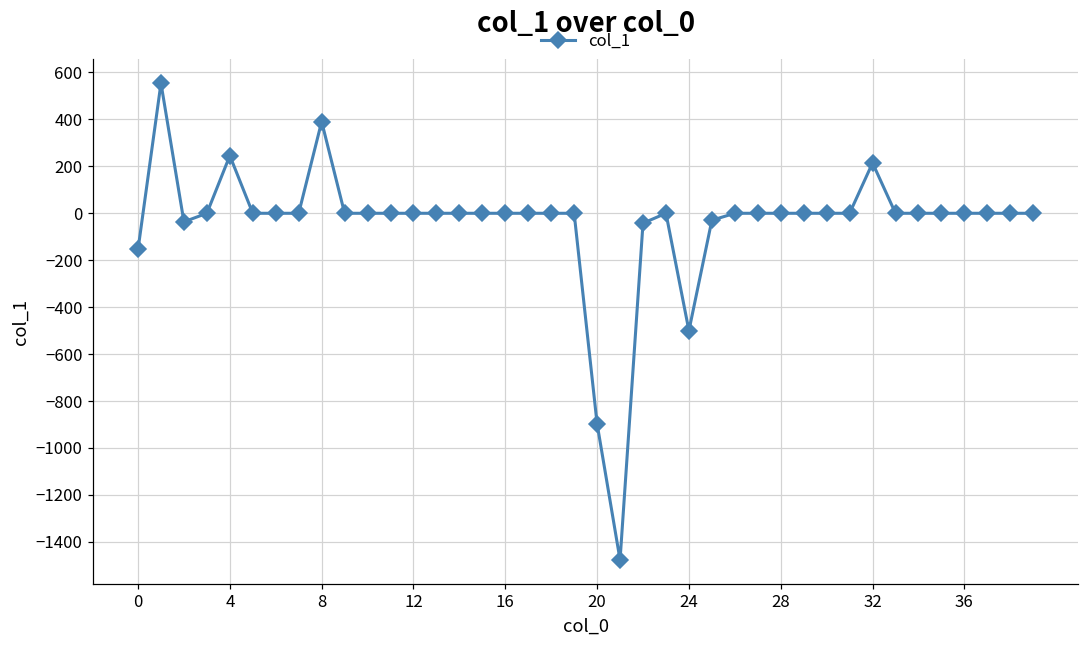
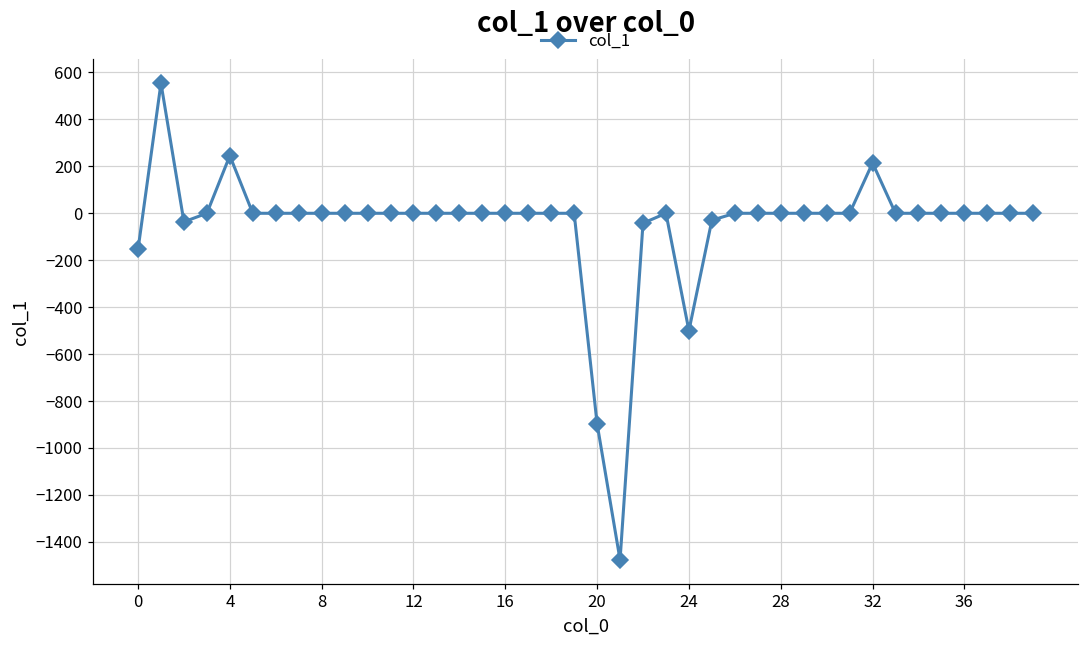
  {
    "0": -150,
    "4": 250,
-   "8": 390,
+   "8": 0,
    "12": 0,
    "16": 0,
    "20": -900,
    "24": -500,
    "28": 0,
    "32": 210,
    "36": 0
  }
